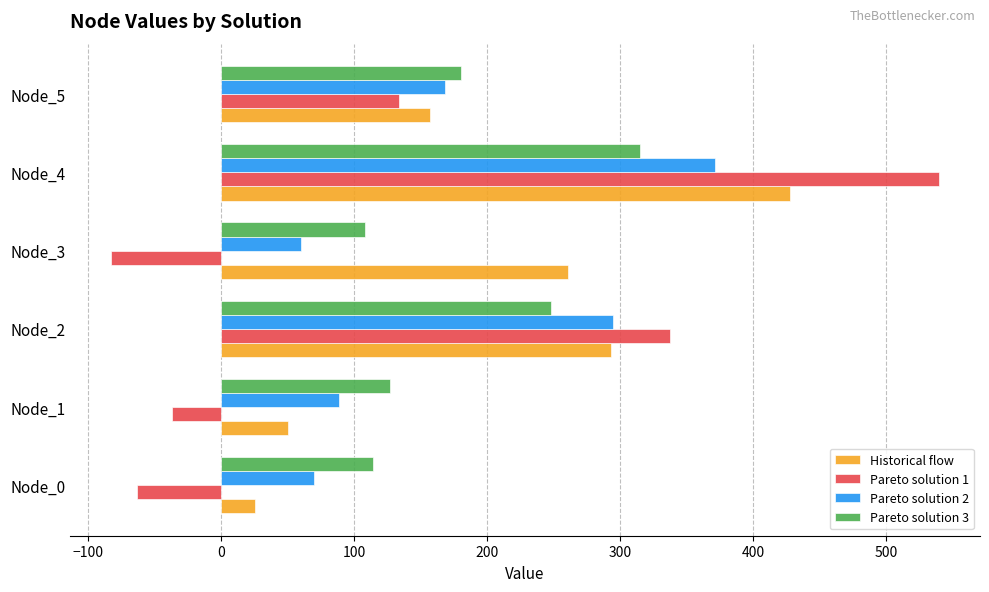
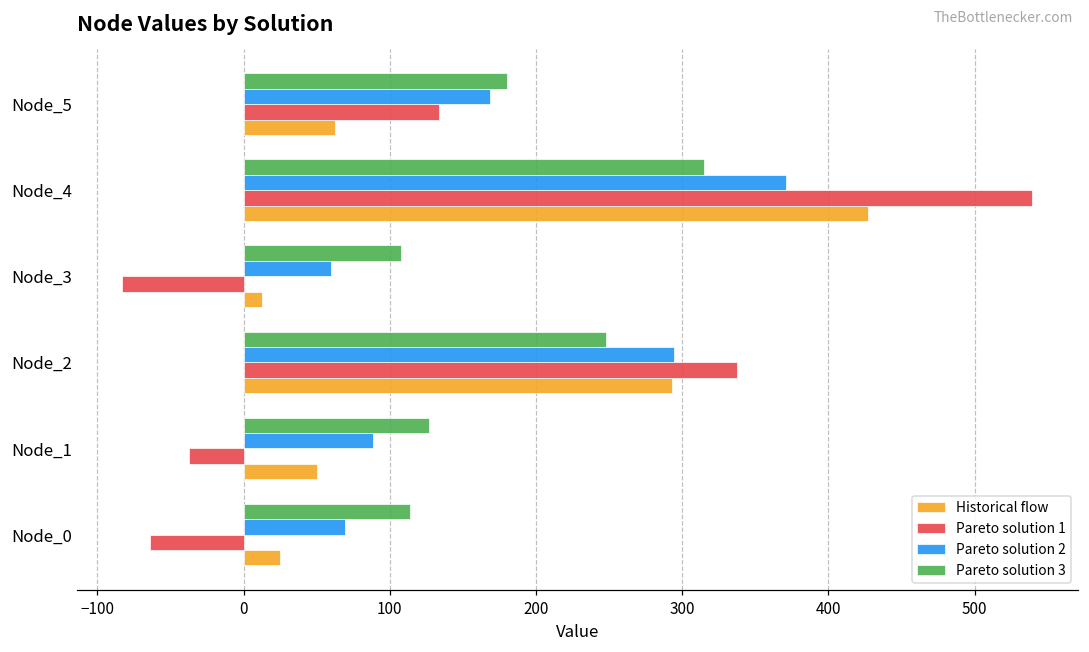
  {
    "Historical flow": {
-     "Node_5": 157,
+     "Node_5": 63,
      "Node_4": 427,
-     "Node_3": 261,
+     "Node_3": 13,
      "Node_2": 293,
      "Node_1": 50,
      "Node_0": 25
    },
    "Pareto solution 1": {
      "Node_5": 134,
      "Node_4": 540,
      "Node_3": -83,
      "Node_2": 338,
      "Node_1": -37,
      "Node_0": -64
    },
    "Pareto solution 2": {
      "Node_5": 168,
      "Node_4": 371,
      "Node_3": 60,
      "Node_2": 295,
      "Node_1": 88,
      "Node_0": 70
    },
    "Pareto solution 3": {
      "Node_5": 180,
      "Node_4": 315,
      "Node_3": 108,
      "Node_2": 248,
      "Node_1": 127,
      "Node_0": 114
    }
  }
